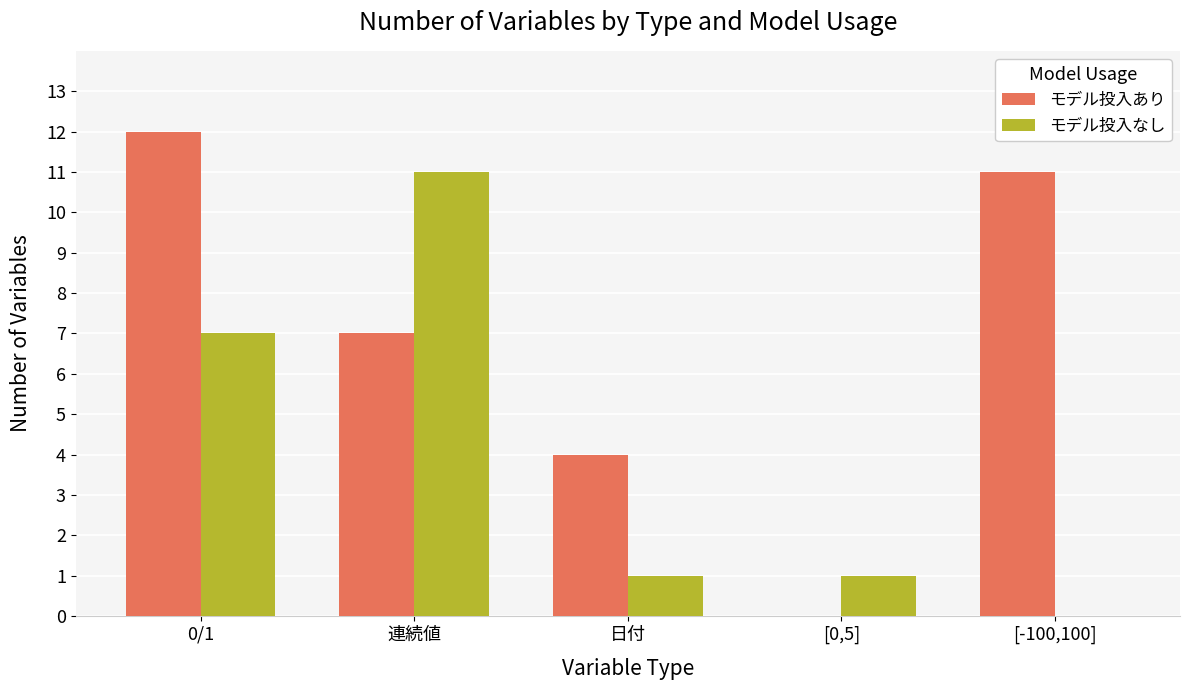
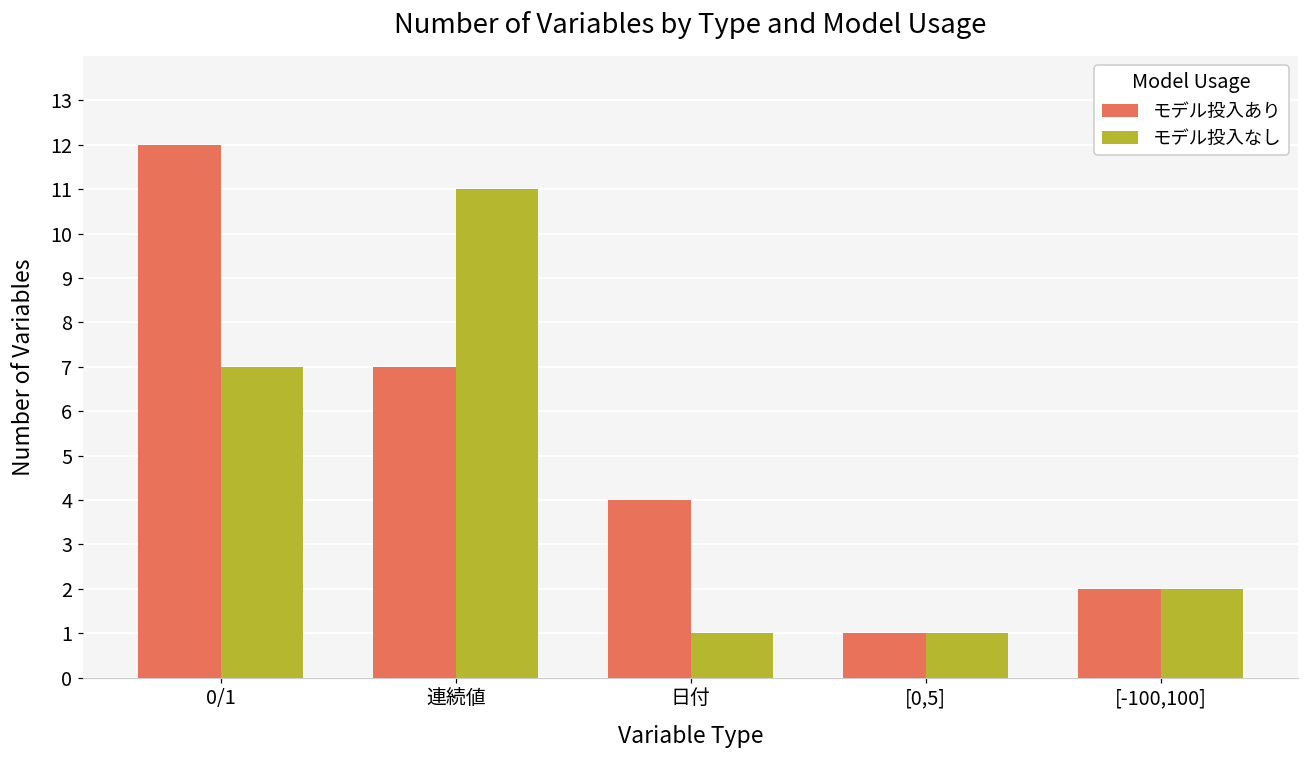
  {
    "モデル投入あり": {
      "0/1": 12,
      "連続値": 7,
      "日付": 4,
-     "[0,5]": 0,
-     "[-100,100]": 11
+     "[0,5]": 1,
+     "[-100,100]": 2
    },
    "モデル投入なし": {
      "0/1": 7,
      "連続値": 11,
      "日付": 1,
      "[0,5]": 1,
-     "[-100,100]": 0
+     "[-100,100]": 2
    }
  }
